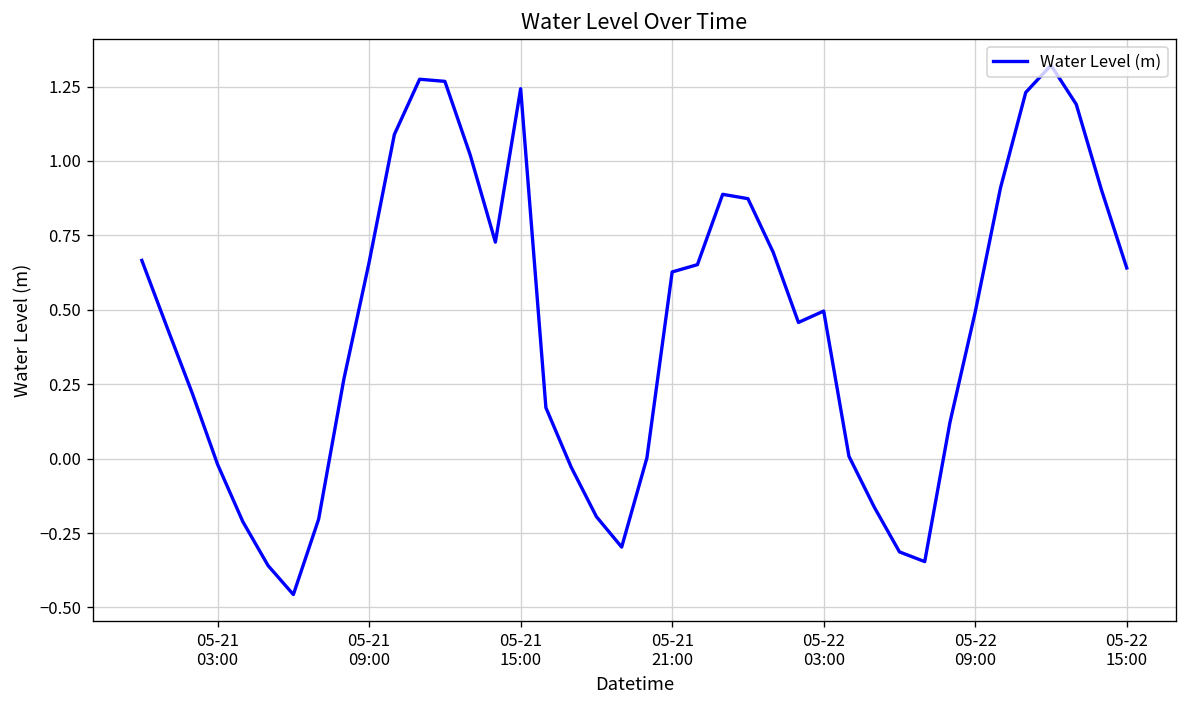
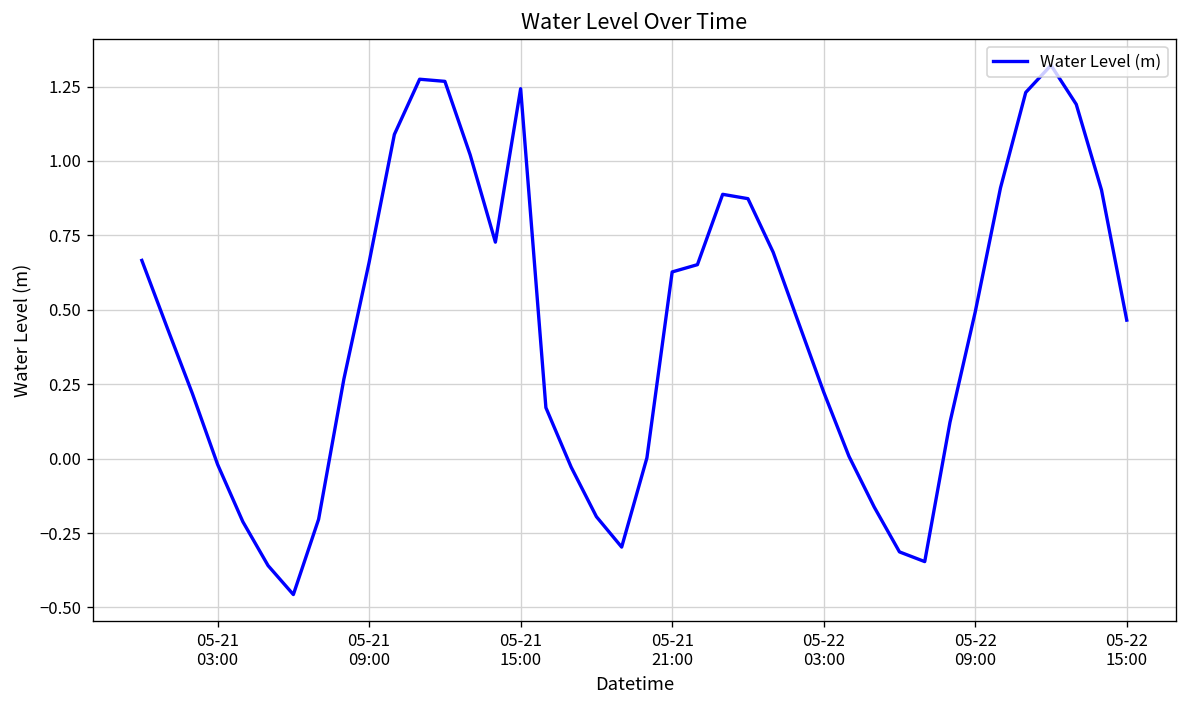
  {
    "05-21 03:00": -0.02,
    "05-21 09:00": 0.66,
    "05-21 15:00": 1.24,
    "05-21 21:00": 0.63,
-   "05-22 03:00": 0.50,
+   "05-22 03:00": 0.22,
    "05-22 09:00": 0.49,
-   "05-22 15:00": 0.64
+   "05-22 15:00": 0.47
  }
